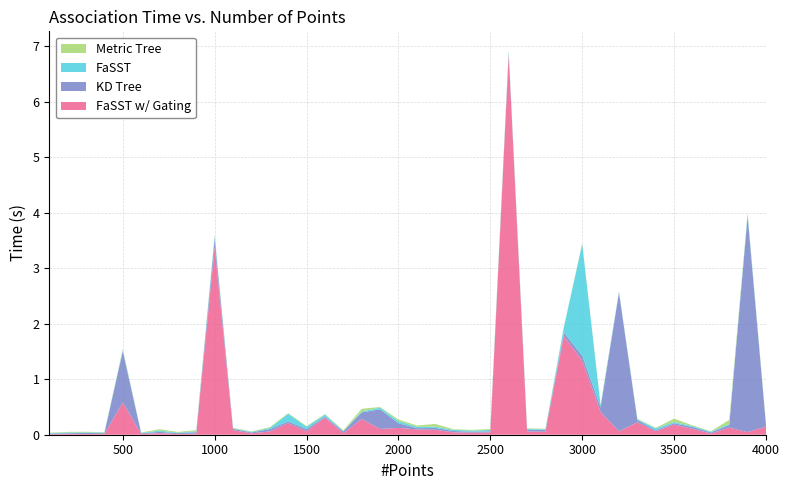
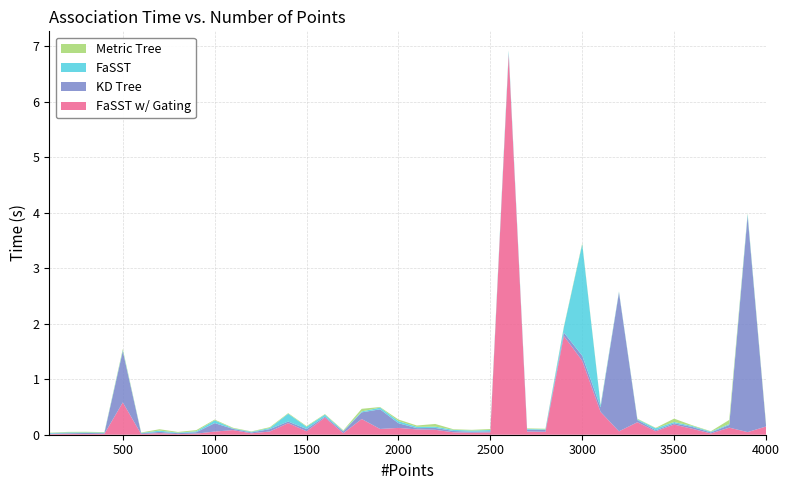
  {
    "FaSST w/ Gating": {
      "500": 0.6,
-     "1000": 3.4,
+     "1000": 0.1,
      "2000": 0.1,
      "3000": 1.3
    },
    "KD Tree": {
      "1000": 0.2,
      "3000": 0.1
    },
    "Metric Tree": {
      "3500": 0.1
    }
  }
